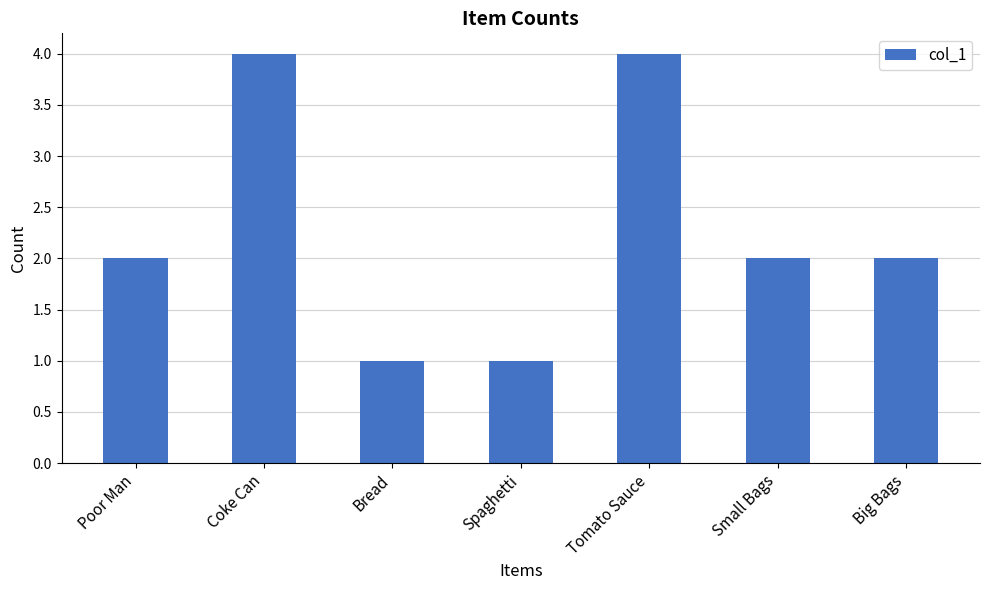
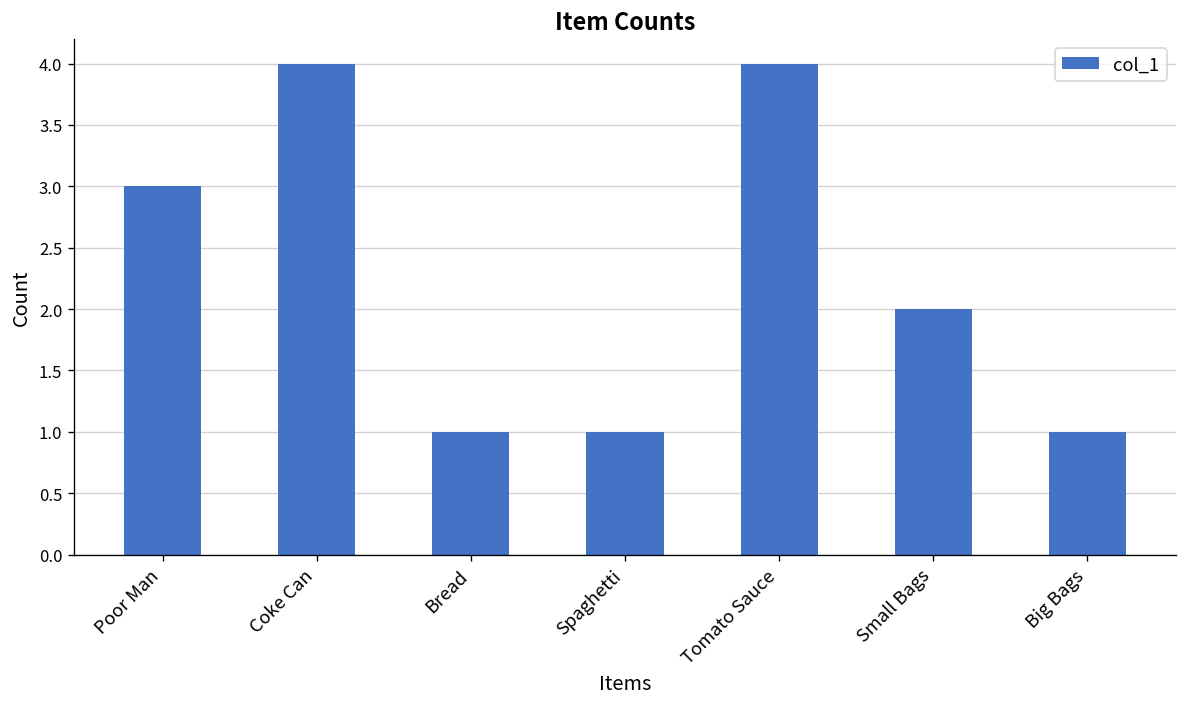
  {
-   "Poor Man": 2,
+   "Poor Man": 3,
    "Coke Can": 4,
    "Bread": 1,
    "Spaghetti": 1,
    "Tomato Sauce": 4,
    "Small Bags": 2,
-   "Big Bags": 2
+   "Big Bags": 1
  }
